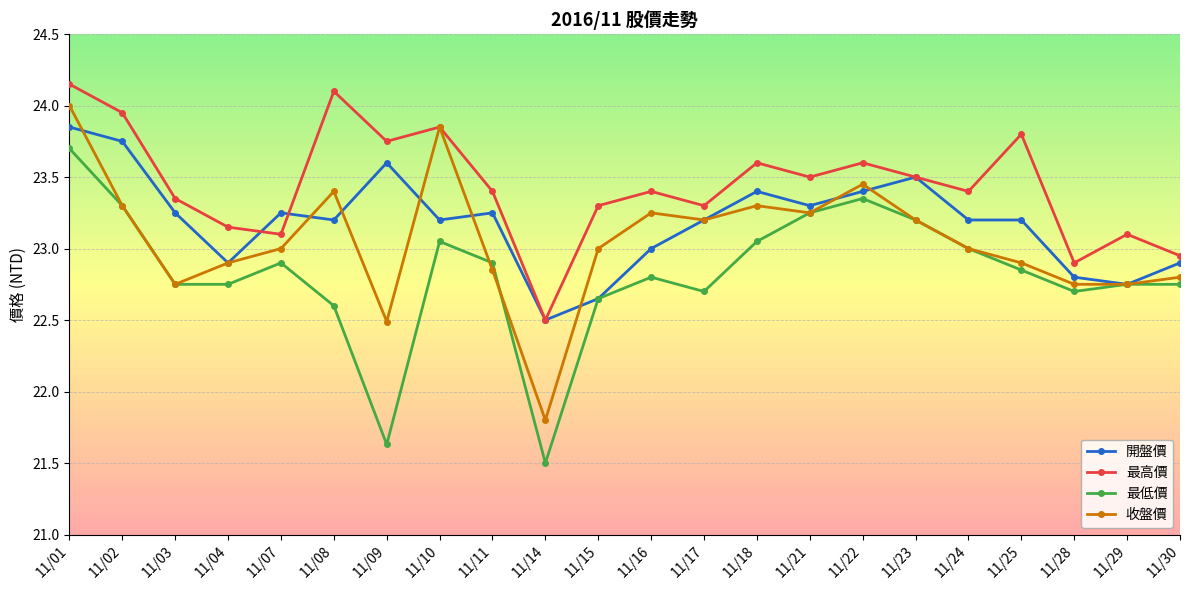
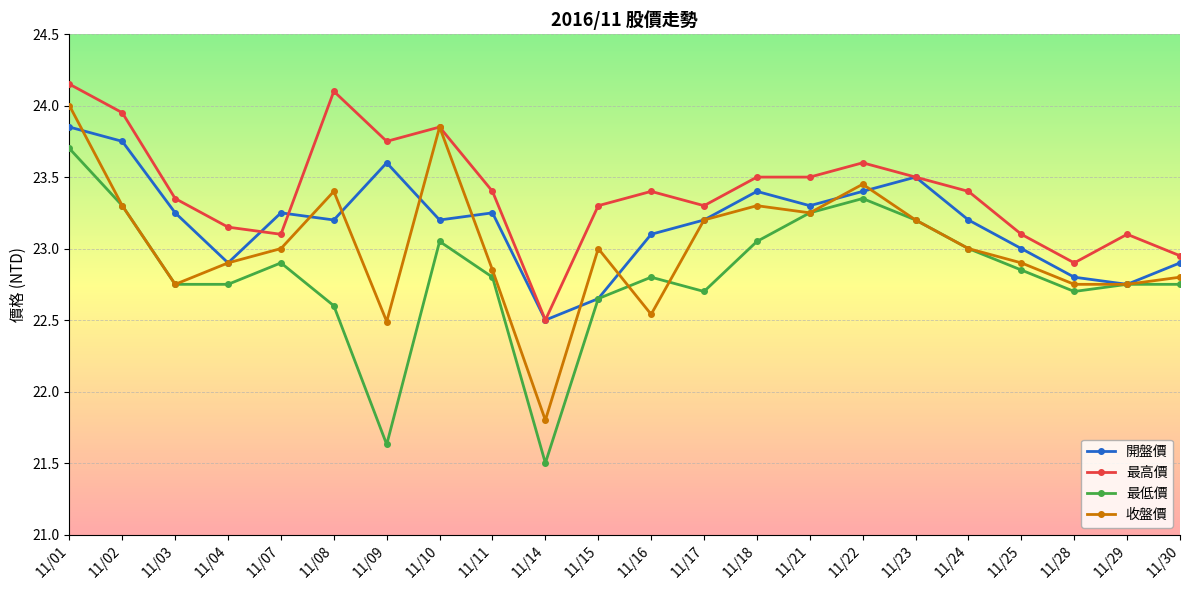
  {
    "開盤價": {
      "11/01": 23.85,
      "11/02": 23.75,
      "11/03": 23.25,
      "11/07": 23.25,
      "11/08": 23.2,
      "11/09": 23.6,
      "11/10": 23.2,
      "11/11": 23.25,
-     "11/16": 23.0,
+     "11/16": 23.1,
      "11/18": 23.4,
      "11/21": 23.3,
      "11/22": 23.4,
      "11/24": 23.2,
-     "11/25": 23.2,
+     "11/25": 23.0,
      "11/28": 22.8,
      "11/30": 22.9
    },
    "最高價": {
      "11/01": 24.15,
      "11/02": 23.95,
      "11/03": 23.35,
      "11/04": 23.15,
      "11/07": 23.1,
      "11/08": 24.1,
      "11/09": 23.75,
      "11/11": 23.4,
      "11/15": 23.3,
      "11/16": 23.4,
      "11/17": 23.3,
-     "11/18": 23.6,
+     "11/18": 23.5,
      "11/21": 23.5,
      "11/22": 23.6,
      "11/24": 23.4,
-     "11/25": 23.8,
+     "11/25": 23.1,
      "11/28": 22.9,
      "11/29": 23.1,
      "11/30": 22.95
    },
    "最低價": {
      "11/01": 23.7,
      "11/04": 22.75,
      "11/07": 22.9,
      "11/08": 22.6,
      "11/09": 21.63,
      "11/10": 23.05,
-     "11/11": 22.9,
+     "11/11": 22.8,
      "11/14": 21.5,
      "11/16": 22.8,
      "11/17": 22.7,
      "11/18": 23.05,
      "11/22": 23.35,
      "11/25": 22.85,
      "11/28": 22.7,
      "11/30": 22.75
    },
    "收盤價": {
      "11/01": 24.00,
      "11/07": 23.00,
      "11/08": 23.40,
      "11/09": 22.49,
      "11/11": 22.85,
      "11/14": 21.80,
      "11/15": 23.00,
-     "11/16": 23.25,
+     "11/16": 22.54,
      "11/18": 23.30,
      "11/22": 23.45,
      "11/25": 22.90,
      "11/28": 22.75,
      "11/30": 22.80
    }
  }
